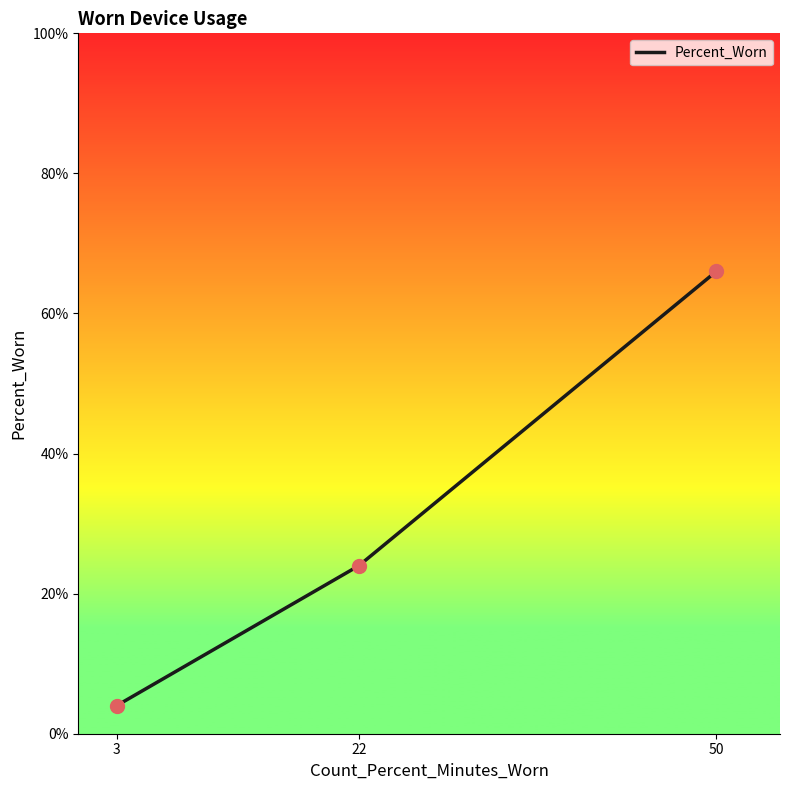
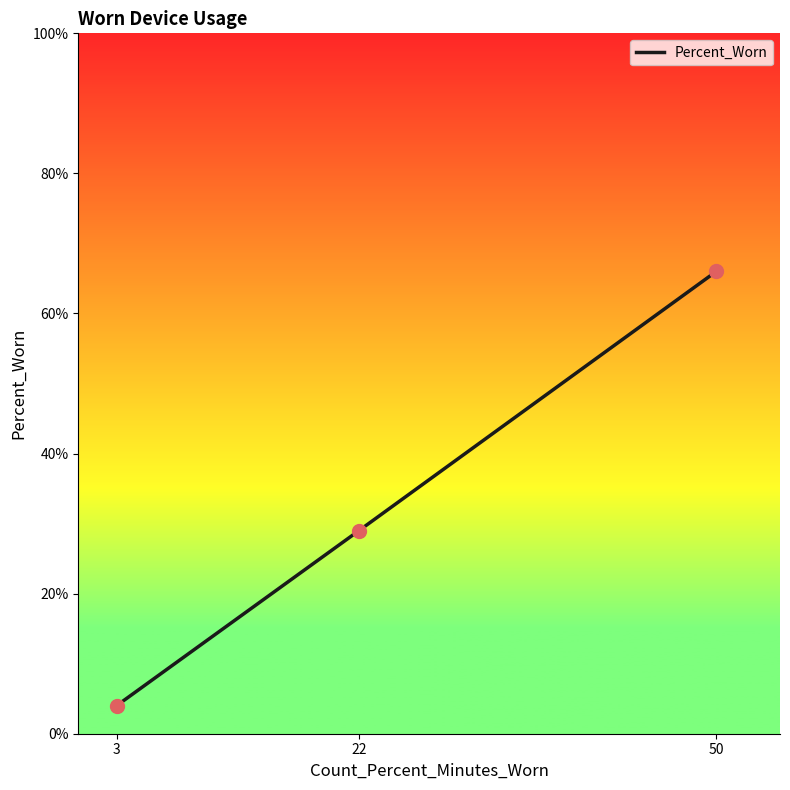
  {
    "3": "4%",
-   "22": "24%",
+   "22": "29%",
    "50": "66%"
  }
